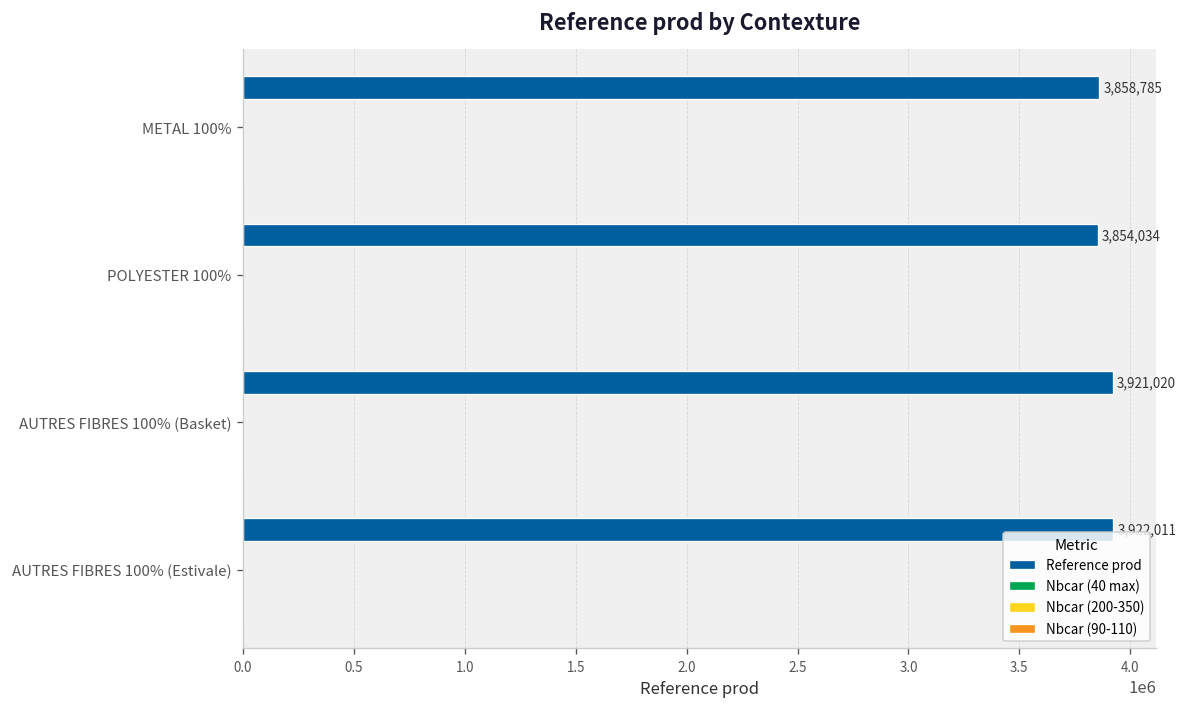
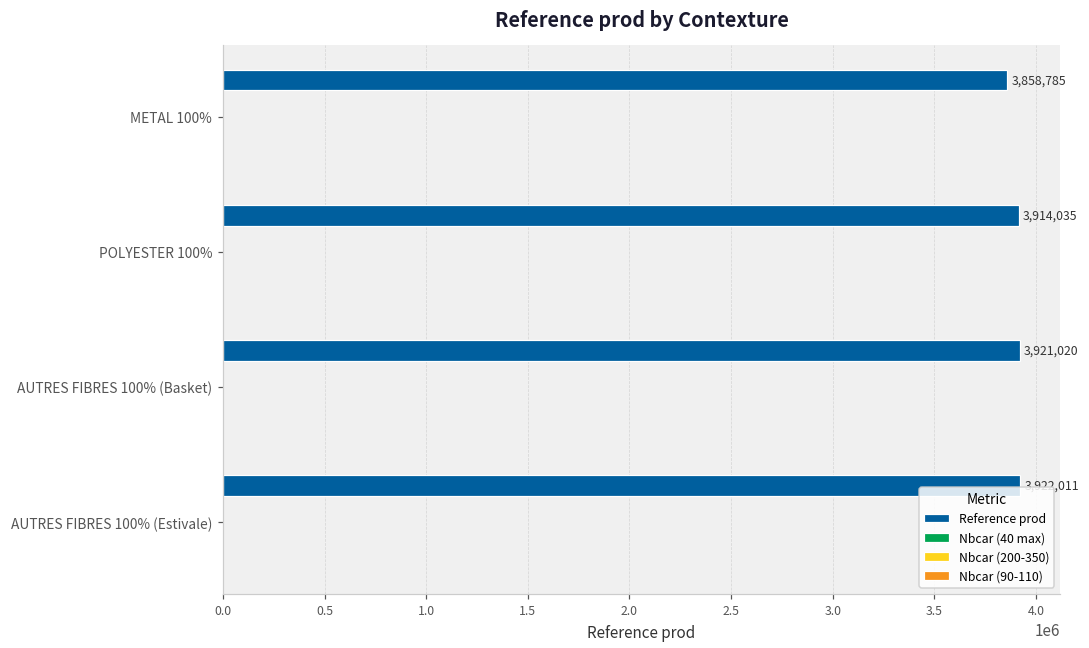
  {
    "Reference prod": {
      "METAL 100%": "3,858,785",
-     "POLYESTER 100%": "3,854,034",
+     "POLYESTER 100%": "3,914,035",
      "AUTRES FIBRES 100% (Basket)": "3,921,020",
      "AUTRES FIBRES 100% (Estivale)": "3,922,011"
    },
    "Nbcar (40 max)": {
      "METAL 100%": "0",
      "POLYESTER 100%": "0",
      "AUTRES FIBRES 100% (Basket)": "0",
      "AUTRES FIBRES 100% (Estivale)": "0"
    },
    "Nbcar (200-350)": {
      "METAL 100%": "0",
      "POLYESTER 100%": "0",
      "AUTRES FIBRES 100% (Basket)": "0",
      "AUTRES FIBRES 100% (Estivale)": "0"
    },
    "Nbcar (90-110)": {
      "METAL 100%": "0",
      "POLYESTER 100%": "0",
      "AUTRES FIBRES 100% (Basket)": "0",
      "AUTRES FIBRES 100% (Estivale)": "0"
    }
  }
